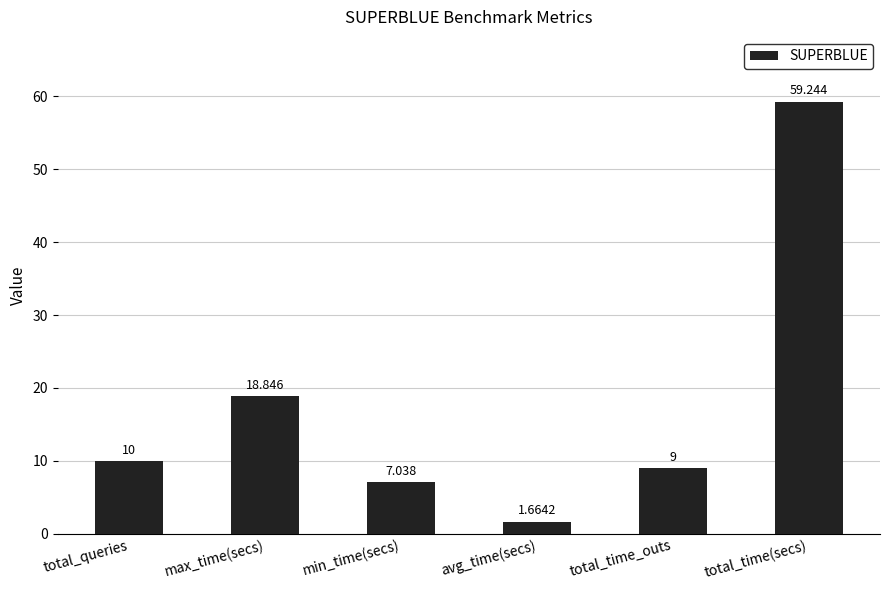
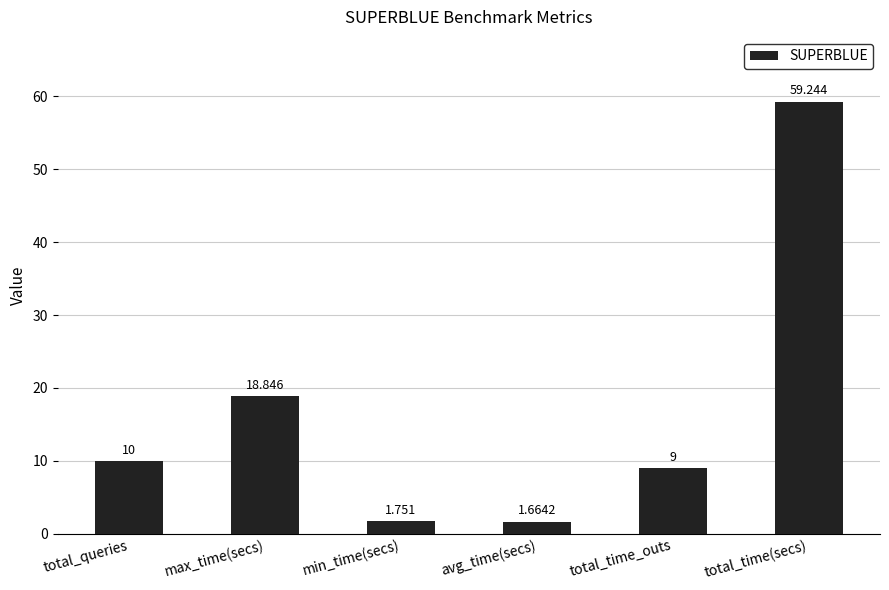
  {
    "total_queries": 10,
    "max_time(secs)": 18.846,
-   "min_time(secs)": 7.038,
+   "min_time(secs)": 1.751,
    "avg_time(secs)": 1.6642,
    "total_time_outs": 9,
    "total_time(secs)": 59.244
  }
